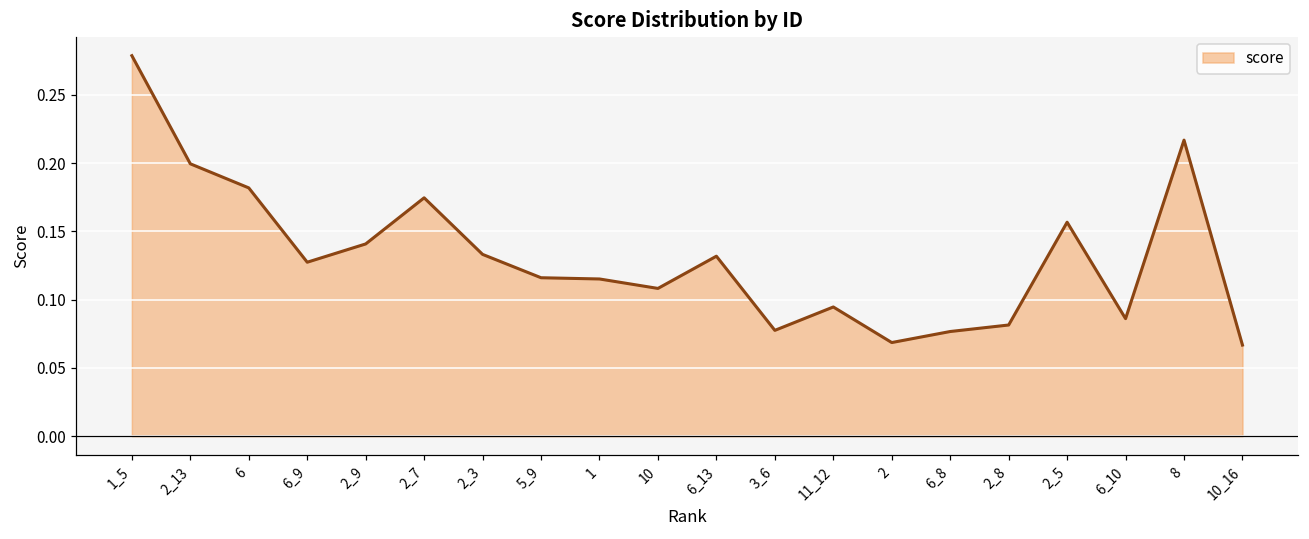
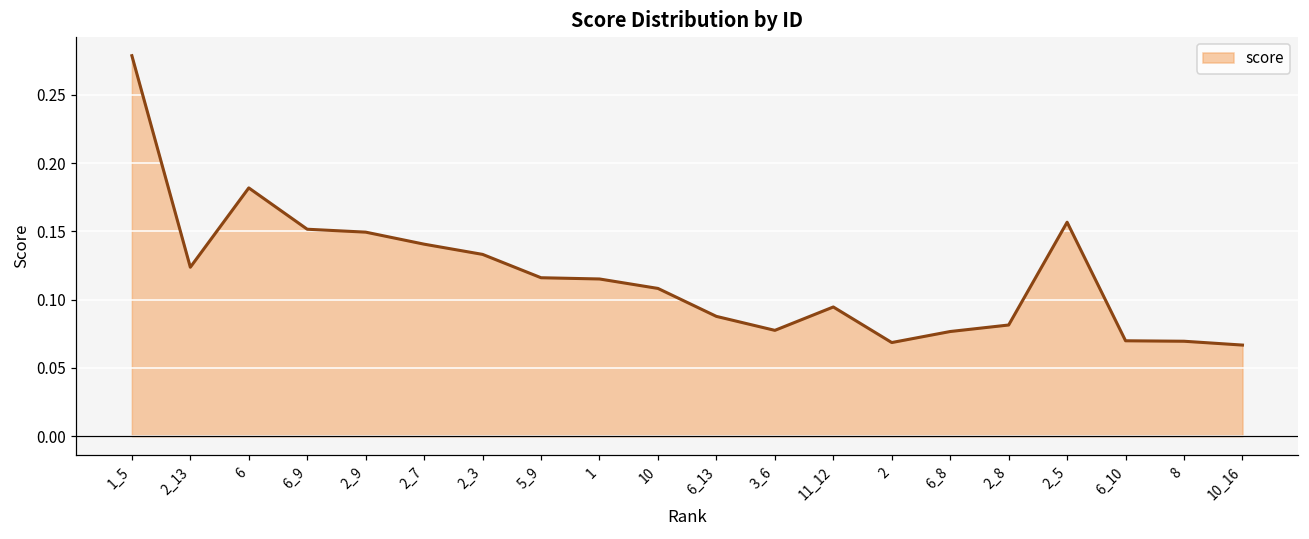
  {
    "1_5": 0.279,
-   "2_13": 0.199,
+   "2_13": 0.124,
    "6": 0.182,
-   "6_9": 0.127,
-   "2_9": 0.141,
-   "2_7": 0.175,
+   "6_9": 0.152,
+   "2_9": 0.149,
+   "2_7": 0.141,
    "2_3": 0.133,
    "5_9": 0.116,
    "1": 0.115,
    "10": 0.108,
-   "6_13": 0.132,
+   "6_13": 0.088,
    "3_6": 0.077,
    "11_12": 0.095,
    "2": 0.069,
    "6_8": 0.077,
    "2_8": 0.081,
    "2_5": 0.157,
-   "6_10": 0.086,
-   "8": 0.217,
+   "6_10": 0.070,
+   "8": 0.069,
    "10_16": 0.067
  }
